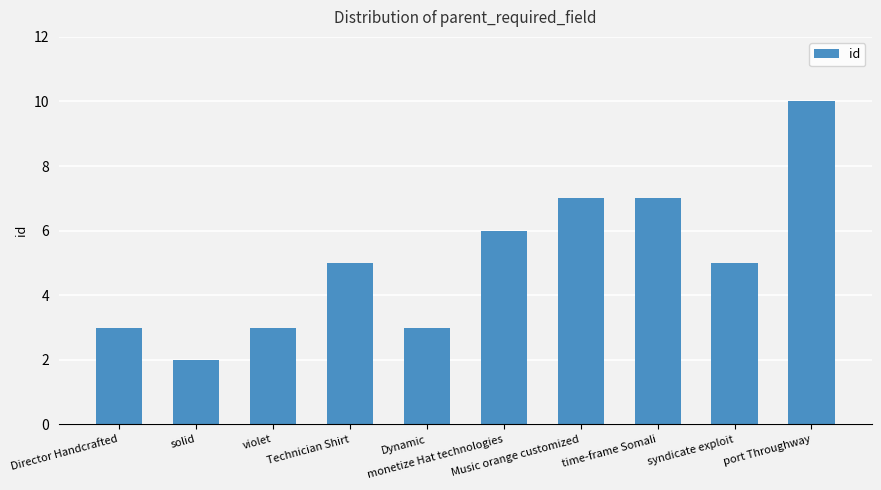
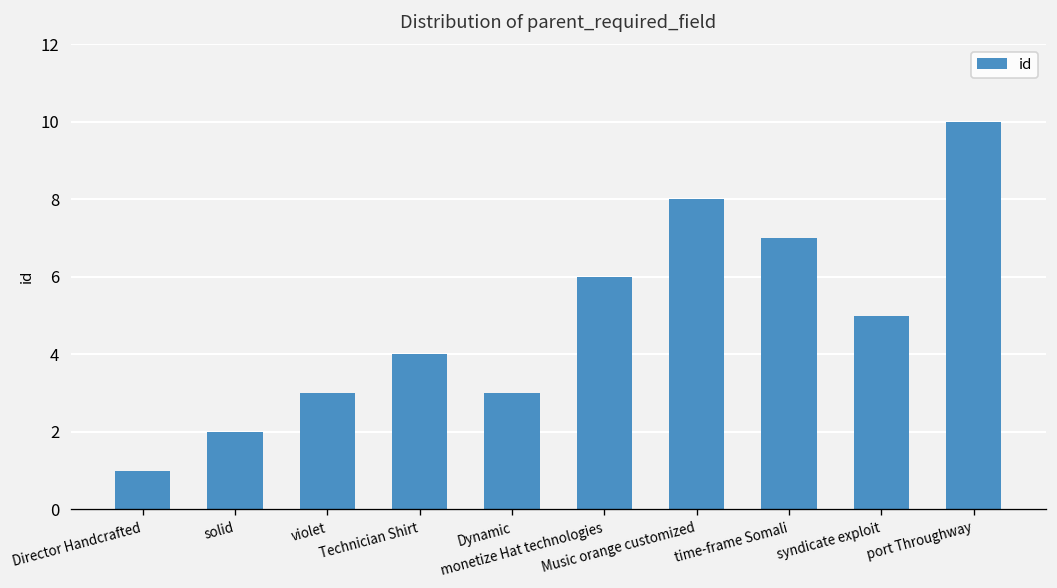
  {
-   "Director Handcrafted": 3,
+   "Director Handcrafted": 1,
    "solid": 2,
    "violet": 3,
-   "Technician Shirt": 5,
+   "Technician Shirt": 4,
    "Dynamic": 3,
    "monetize Hat technologies": 6,
-   "Music orange customized": 7,
+   "Music orange customized": 8,
    "time-frame Somali": 7,
    "syndicate exploit": 5,
    "port Throughway": 10
  }
